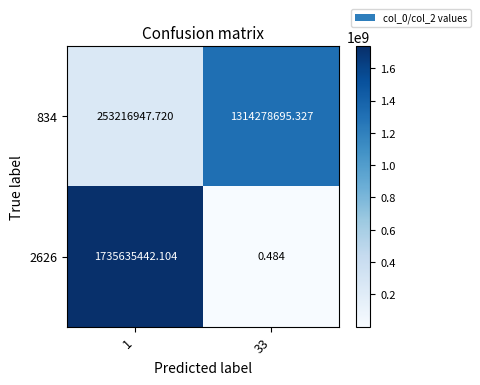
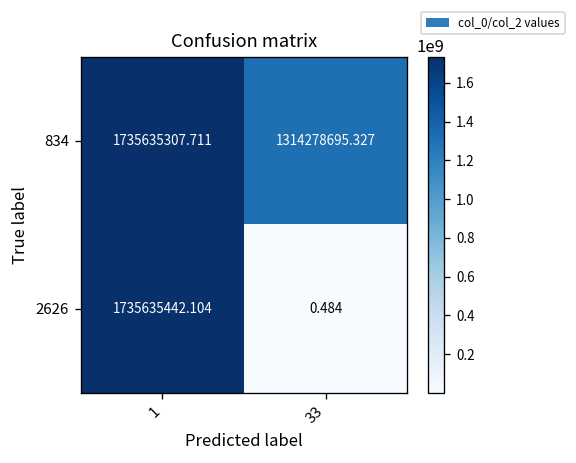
  {
    "834": {
-     "1": 253216947.720,
+     "1": 1735635307.711,
      "33": 1314278695.327
    },
    "2626": {
      "1": 1735635442.104,
      "33": 0.484
    }
  }
